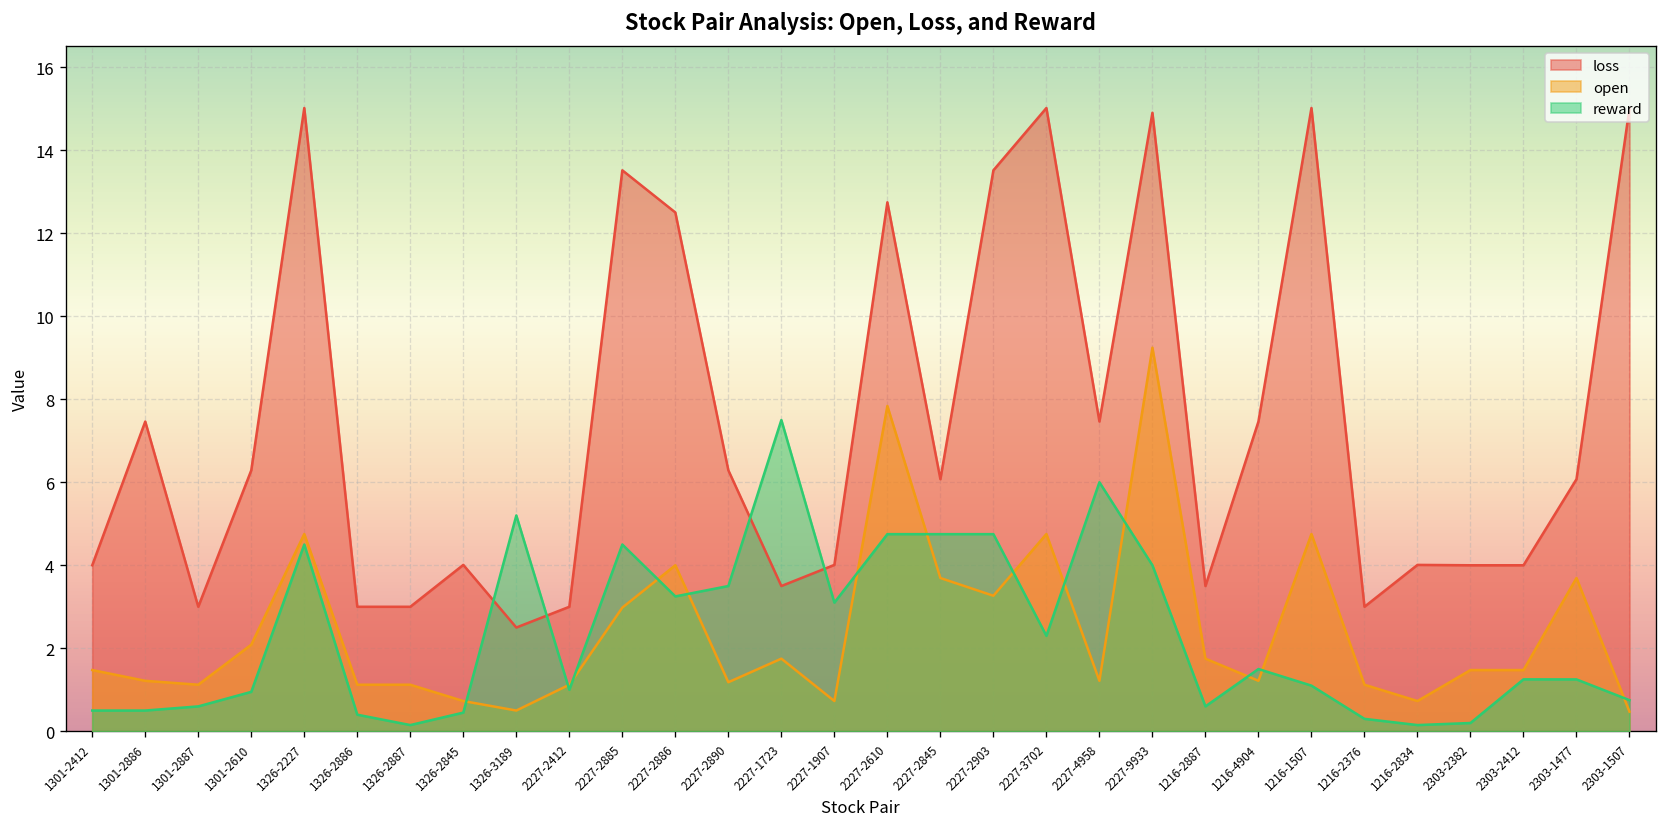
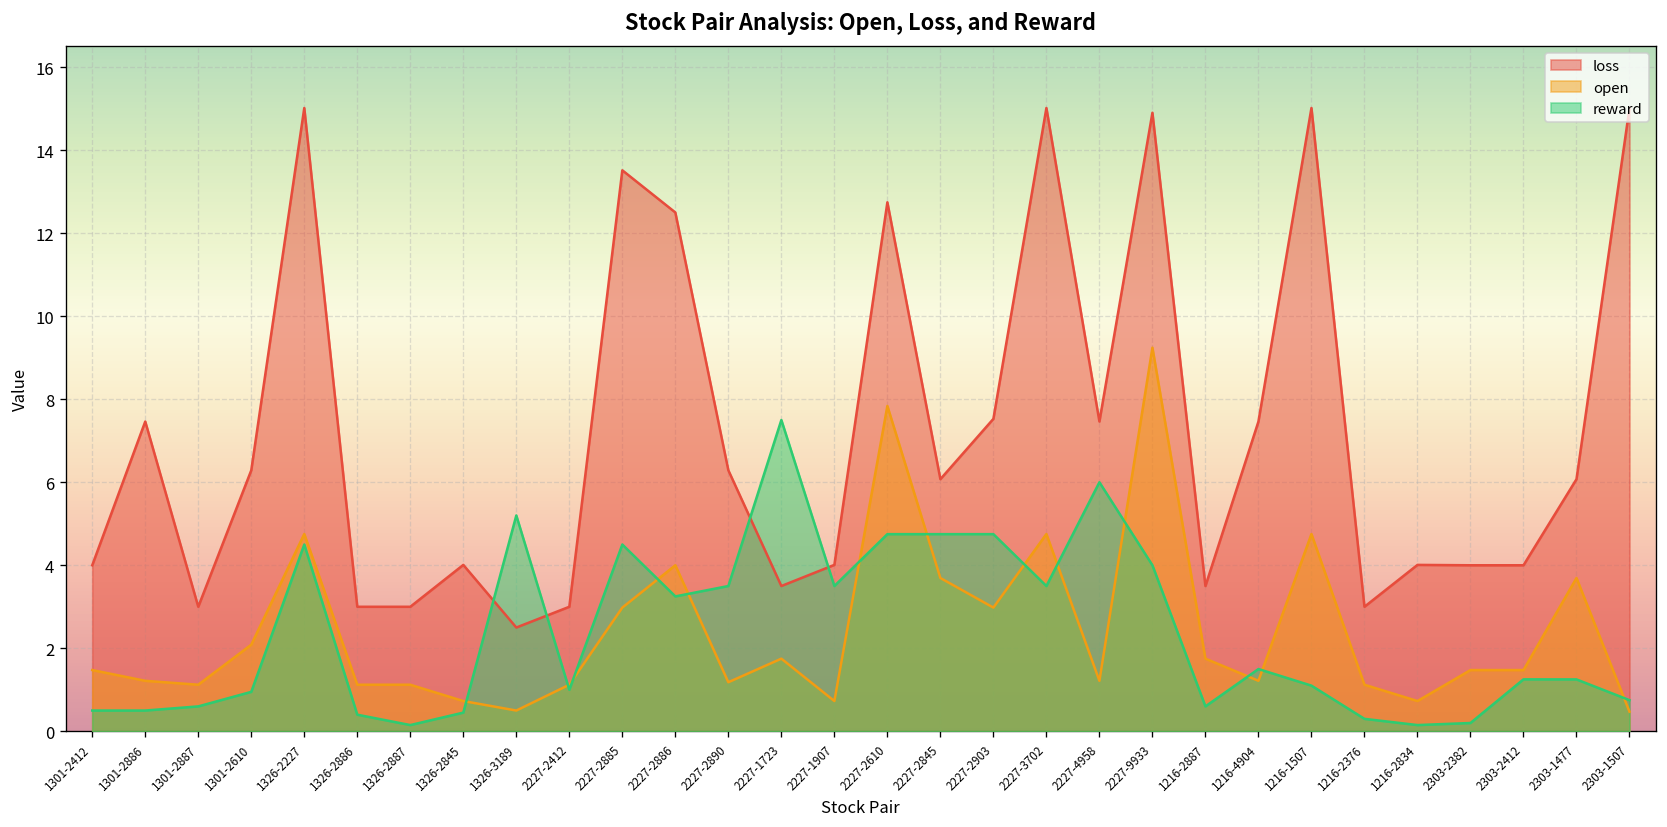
  {
    "loss": {
      "1301-2412": 4.0,
      "1301-2886": 7.5,
      "1301-2887": 3.0,
      "1301-2610": 6.3,
      "1326-2227": 15.0,
      "1326-2886": 3.0,
      "1326-2887": 3.0,
      "1326-2845": 4.0,
      "1326-3189": 2.5,
      "2227-2412": 3.0,
      "2227-2885": 13.5,
      "2227-2886": 12.5,
      "2227-2890": 6.3,
      "2227-1723": 3.5,
      "2227-1907": 4.0,
      "2227-2610": 12.7,
      "2227-2845": 6.1,
-     "2227-2903": 13.5,
+     "2227-2903": 7.5,
      "2227-3702": 15.0,
      "2227-4958": 7.5,
      "2227-9933": 14.9,
      "1216-2887": 3.5,
      "1216-4904": 7.5,
      "1216-1507": 15.0,
      "1216-2376": 3.0,
      "1216-2834": 4.0,
      "2303-2382": 4.0,
      "2303-2412": 4.0,
      "2303-1477": 6.1
    },
    "open": {
      "1301-2412": 1.5,
      "1301-2886": 1.2,
      "1301-2887": 1.1,
      "1301-2610": 2.1,
      "1326-2227": 4.8,
      "1326-2886": 1.1,
      "1326-2887": 1.1,
      "1326-2845": 0.7,
      "1326-3189": 0.5,
      "2227-2412": 1.1,
      "2227-2885": 3.0,
      "2227-2886": 4.0,
      "2227-2890": 1.2,
      "2227-1723": 1.7,
      "2227-1907": 0.7,
      "2227-2610": 7.8,
      "2227-2845": 3.7,
-     "2227-2903": 3.3,
+     "2227-2903": 3.0,
      "2227-3702": 4.8,
      "2227-4958": 1.2,
      "2227-9933": 9.2,
      "1216-2887": 1.7,
      "1216-4904": 1.2,
      "1216-1507": 4.8,
      "1216-2376": 1.1,
      "1216-2834": 0.7,
      "2303-2382": 1.5,
      "2303-2412": 1.5,
      "2303-1477": 3.7,
      "2303-1507": 0.5
    },
    "reward": {
      "1301-2412": 0.5,
      "1301-2886": 0.5,
      "1301-2887": 0.6,
      "1301-2610": 1.0,
      "1326-2227": 4.5,
      "1326-2886": 0.4,
      "1326-2887": 0.2,
      "1326-2845": 0.5,
      "1326-3189": 5.2,
      "2227-2412": 1.0,
      "2227-2885": 4.5,
      "2227-2886": 3.3,
      "2227-2890": 3.5,
      "2227-1723": 7.5,
-     "2227-1907": 3.1,
+     "2227-1907": 3.5,
      "2227-2610": 4.8,
      "2227-2845": 4.8,
      "2227-2903": 4.8,
-     "2227-3702": 2.3,
+     "2227-3702": 3.5,
      "2227-4958": 6.0,
      "2227-9933": 4.0,
      "1216-2887": 0.6,
      "1216-4904": 1.5,
      "1216-1507": 1.1,
      "1216-2376": 0.3,
      "1216-2834": 0.1,
      "2303-2382": 0.2,
      "2303-2412": 1.3,
      "2303-1477": 1.3,
      "2303-1507": 0.8
    }
  }
